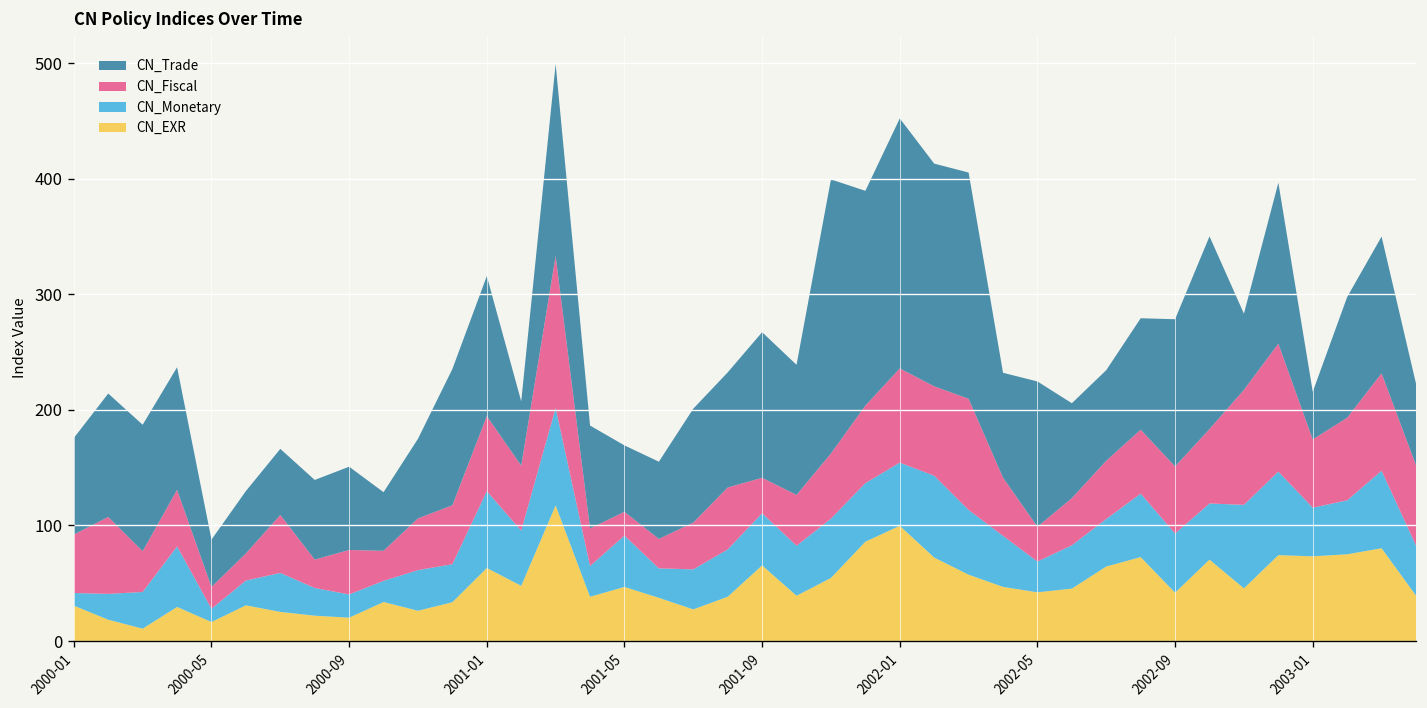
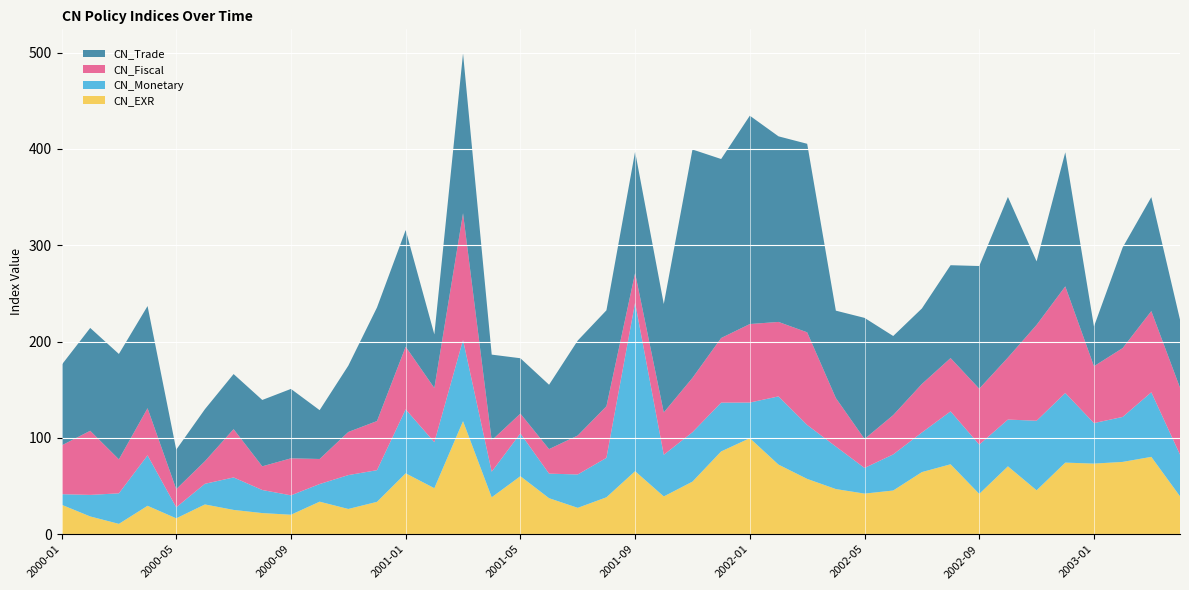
  {
    "CN_EXR": {
      "2000-01": 30,
      "2000-05": 20,
      "2000-09": 20,
      "2001-01": 60,
-     "2001-05": 50,
+     "2001-05": 60,
      "2001-09": 70,
      "2002-01": 100,
      "2002-05": 40,
      "2002-09": 40,
      "2003-01": 70
    },
    "CN_Monetary": {
      "2000-01": 10,
      "2000-05": 10,
      "2000-09": 20,
      "2001-01": 70,
      "2001-05": 40,
-     "2001-09": 50,
-     "2002-01": 50,
+     "2001-09": 170,
+     "2002-01": 40,
      "2002-05": 30,
      "2002-09": 50,
      "2003-01": 40
    },
    "CN_Fiscal": {
      "2000-01": 50,
      "2000-05": 20,
      "2000-09": 40,
      "2001-01": 70,
      "2001-05": 20,
      "2001-09": 30,
      "2002-01": 80,
      "2002-05": 30,
      "2002-09": 60,
      "2003-01": 60
    },
    "CN_Trade": {
      "2000-01": 80,
      "2000-05": 40,
      "2000-09": 70,
      "2001-01": 120,
      "2001-05": 60,
      "2001-09": 130,
      "2002-01": 220,
      "2002-05": 130,
      "2002-09": 130,
      "2003-01": 40
    }
  }
